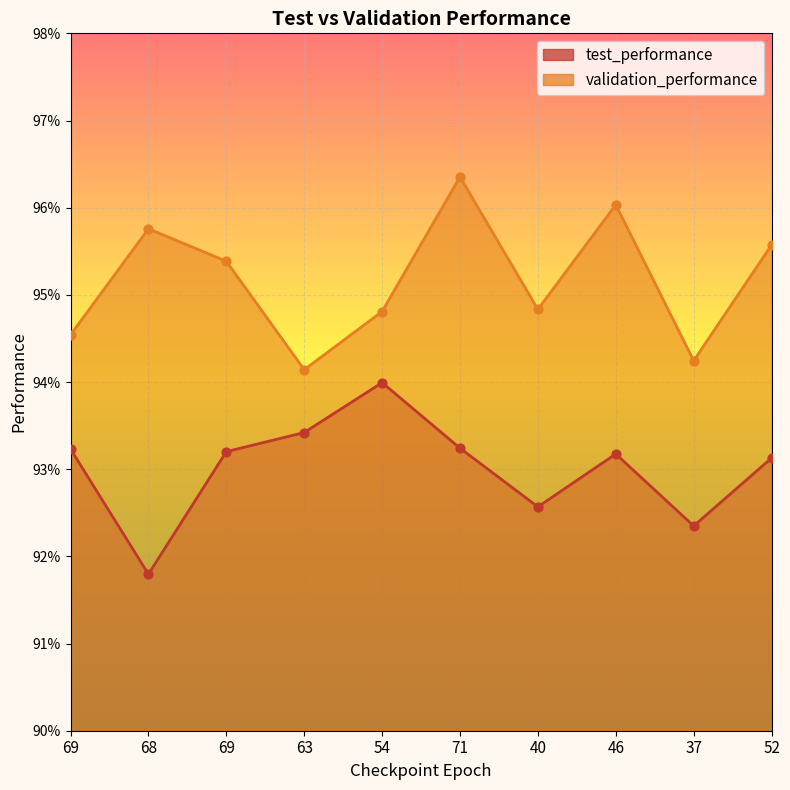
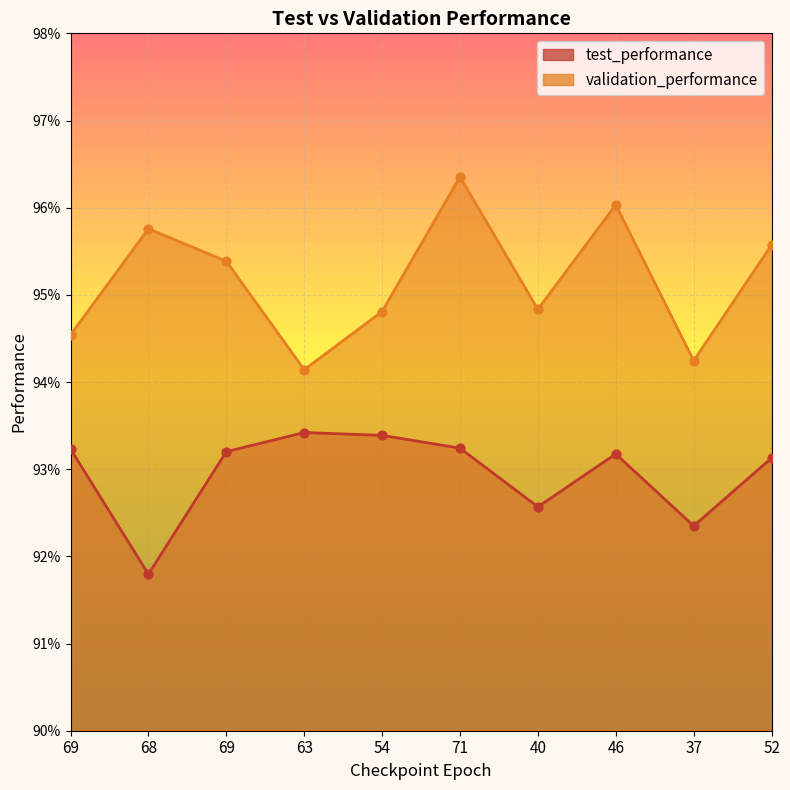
  {
    "test_performance": {
      "68": "91.8%",
      "63": "93.4%",
-     "54": "94.0%",
+     "54": "93.4%",
      "71": "93.2%",
      "40": "92.6%",
      "46": "93.2%",
      "37": "92.3%",
      "52": "93.1%"
    },
    "validation_performance": {
      "68": "95.8%",
      "63": "94.1%",
      "54": "94.8%",
      "71": "96.4%",
      "40": "94.8%",
      "46": "96.0%",
      "37": "94.2%",
      "52": "95.6%"
    }
  }
